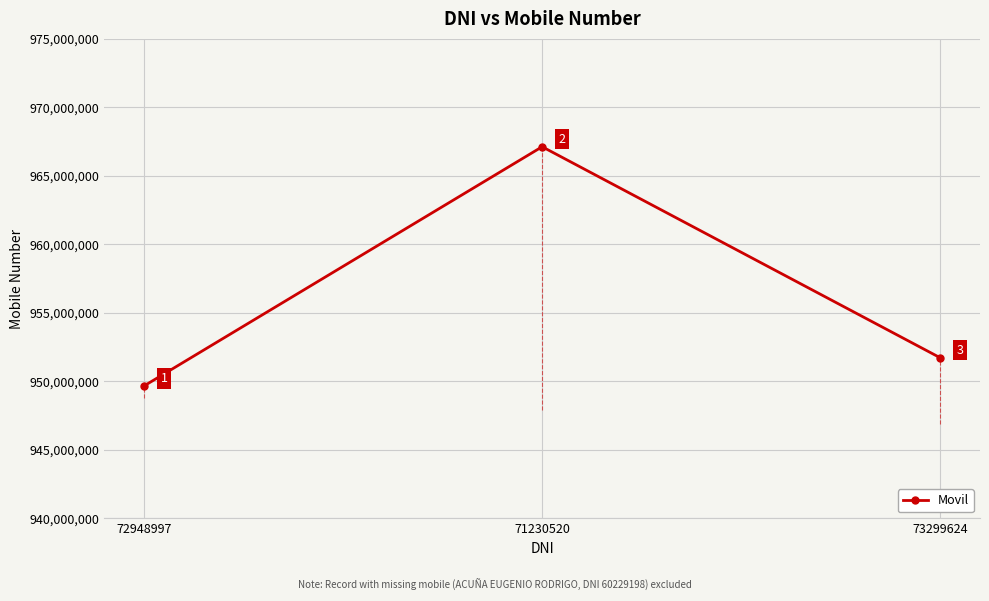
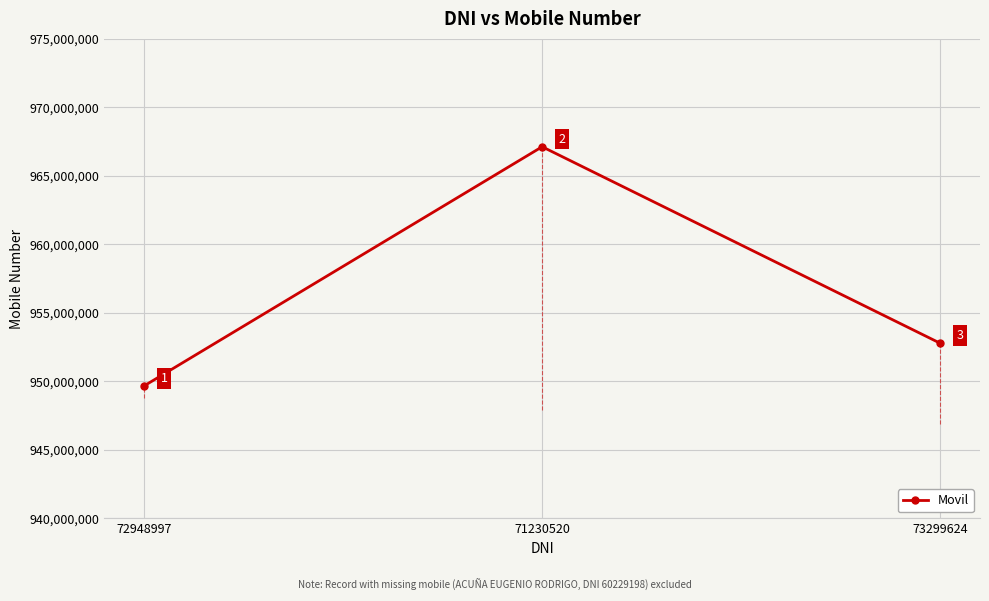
  {
-   "73299624": "951,700,000"
+   "73299624": "952,800,000"
  }
